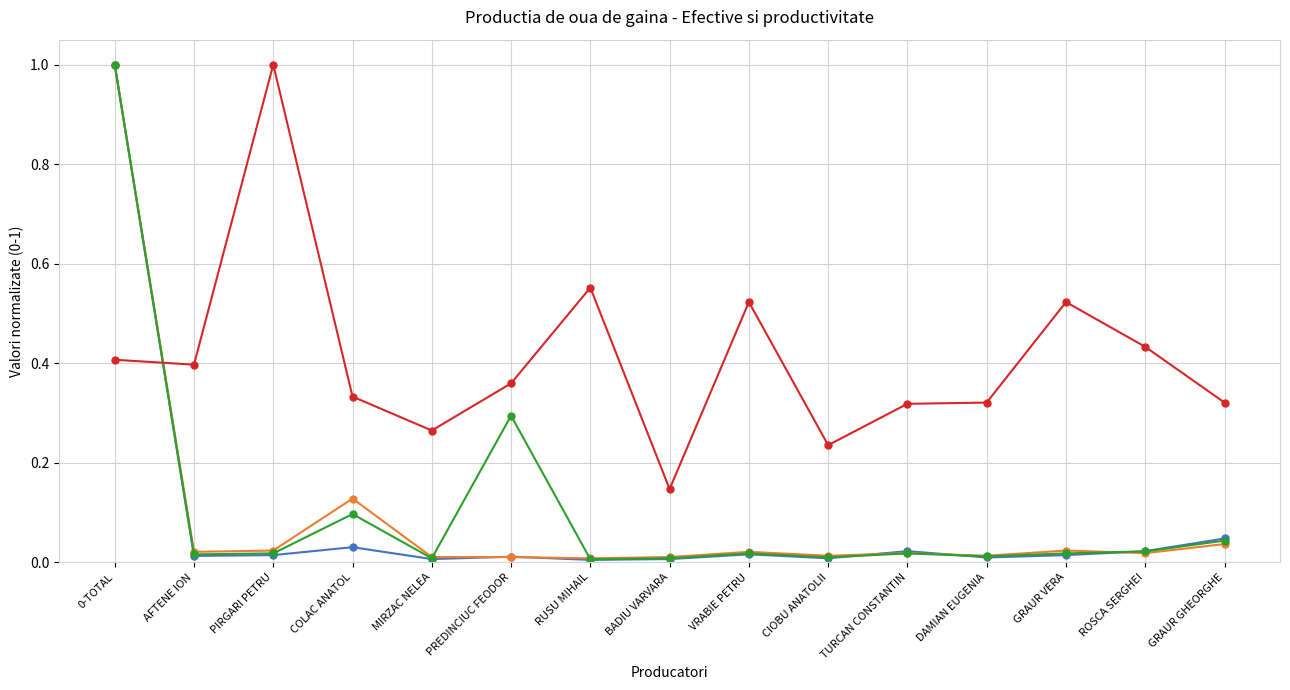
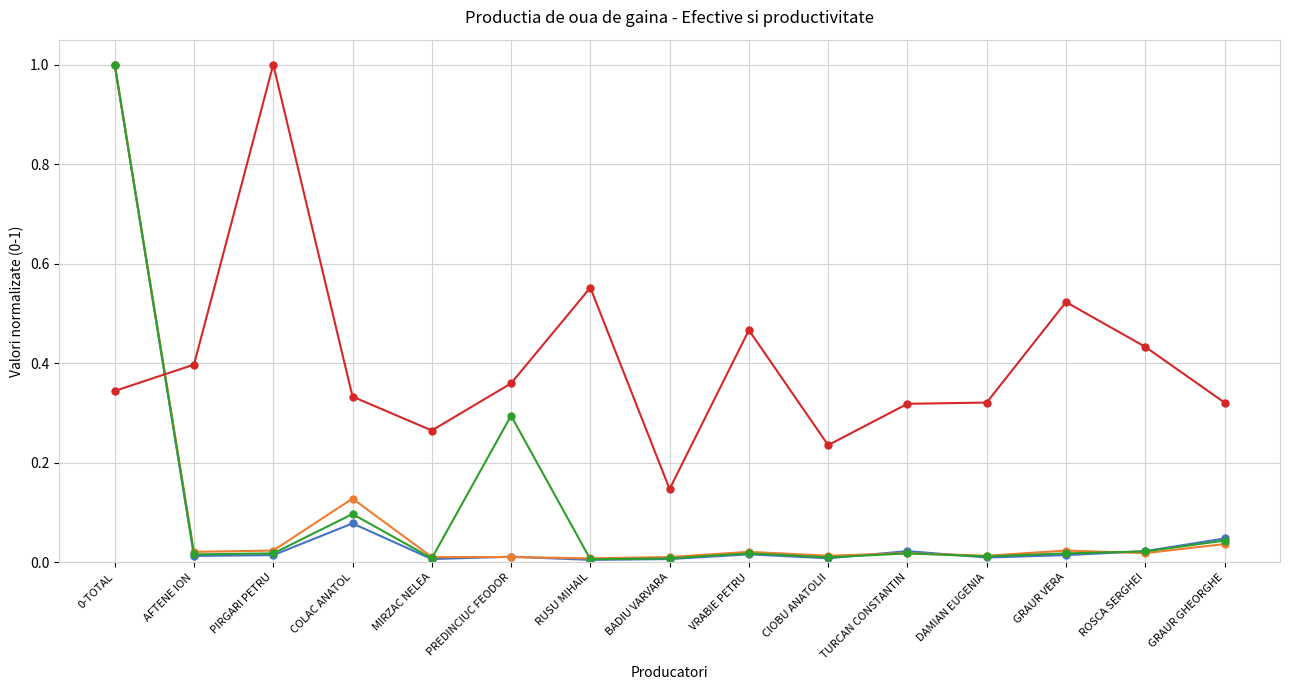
  {
    "Efectivul la inceput (start)": {
-     "COLAC ANATOL": 0.03
+     "COLAC ANATOL": 0.08
    },
    "Efectivul la sfarsit (end)": {
      "AFTENE ION": 0.02,
      "PIRGARI PETRU": 0.02,
      "COLAC ANATOL": 0.13,
      "GRAUR VERA": 0.02,
      "GRAUR GHEORGHE": 0.04
    },
    "Efectivul mediu (average)": {
      "COLAC ANATOL": 0.10,
      "PREDINCIUC FEODOR": 0.29
    },
    "Oua la o gaina (eggs/hen)": {
-     "0-TOTAL": 0.41,
+     "0-TOTAL": 0.34,
      "AFTENE ION": 0.40,
      "PIRGARI PETRU": 1.00,
      "COLAC ANATOL": 0.33,
      "MIRZAC NELEA": 0.26,
      "PREDINCIUC FEODOR": 0.36,
      "RUSU MIHAIL": 0.55,
      "BADIU VARVARA": 0.15,
-     "VRABIE PETRU": 0.52,
+     "VRABIE PETRU": 0.47,
      "CIOBU ANATOLII": 0.24,
      "TURCAN CONSTANTIN": 0.32,
      "DAMIAN EUGENIA": 0.32,
      "GRAUR VERA": 0.52,
      "ROSCA SERGHEI": 0.43,
      "GRAUR GHEORGHE": 0.32
    }
  }
